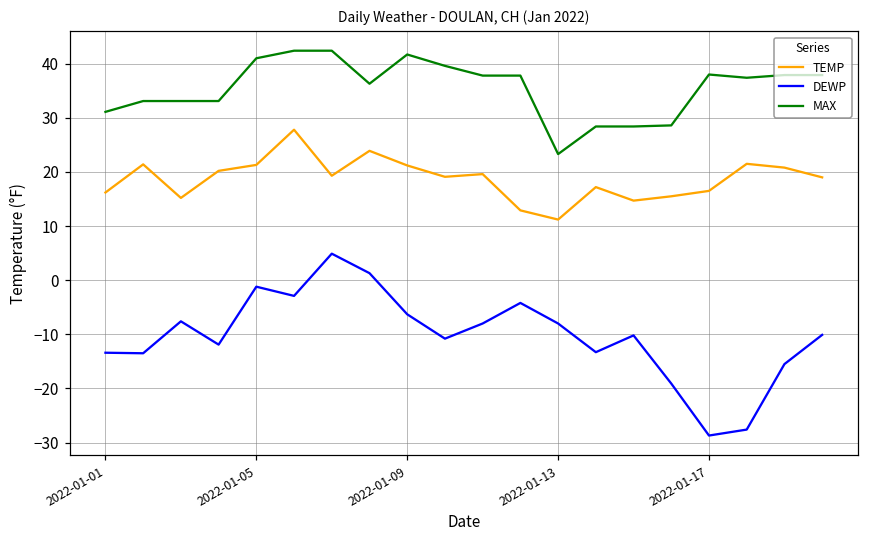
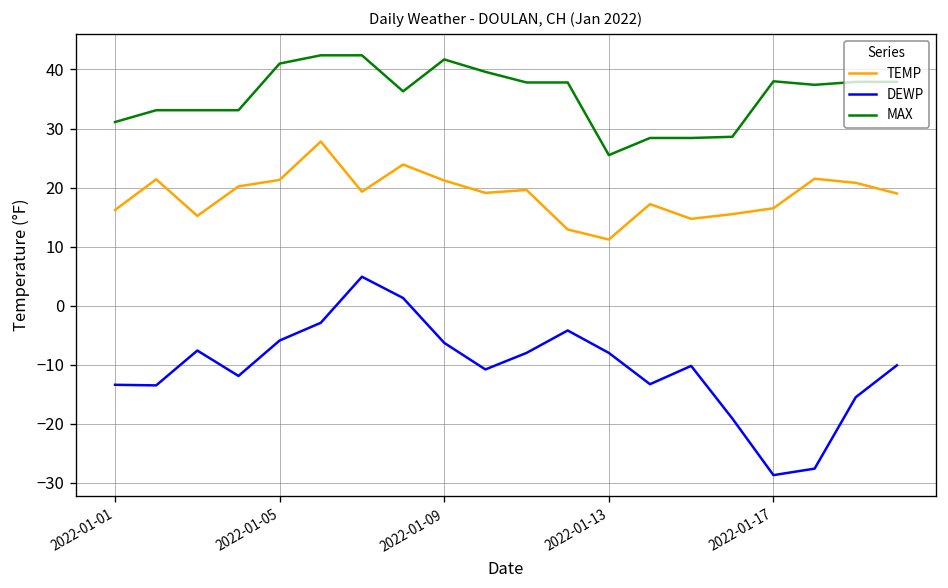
  {
    "TEMP": {
      "2022-01-01": 16,
      "2022-01-05": 21,
      "2022-01-09": 21,
      "2022-01-13": 11,
      "2022-01-17": 17
    },
    "DEWP": {
      "2022-01-01": -13,
-     "2022-01-05": -1,
+     "2022-01-05": -6,
      "2022-01-09": -6,
      "2022-01-13": -8,
      "2022-01-17": -29
    },
    "MAX": {
      "2022-01-01": 31,
      "2022-01-05": 41,
      "2022-01-09": 42,
-     "2022-01-13": 23,
+     "2022-01-13": 26,
      "2022-01-17": 38
    }
  }
